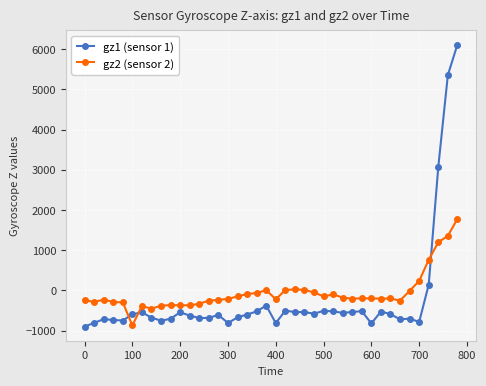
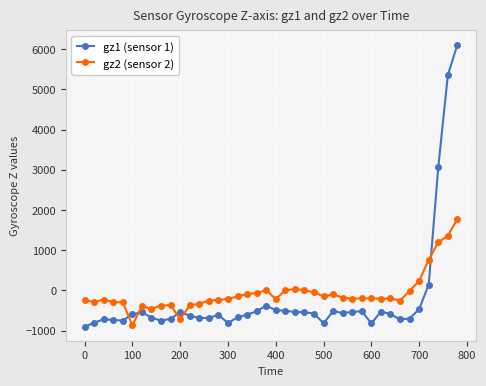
  {
    "gz1 (sensor 1)": {
      "0": -900,
      "100": -600,
      "200": -500,
      "300": -800,
-     "400": -800,
-     "500": -500,
+     "400": -500,
+     "500": -800,
      "600": -800,
-     "700": -800
+     "700": -500
    },
    "gz2 (sensor 2)": {
      "0": -200,
      "100": -900,
-     "200": -400,
+     "200": -700,
      "300": -200,
      "400": -200,
      "500": -100,
      "600": -200,
      "700": 200
    }
  }
